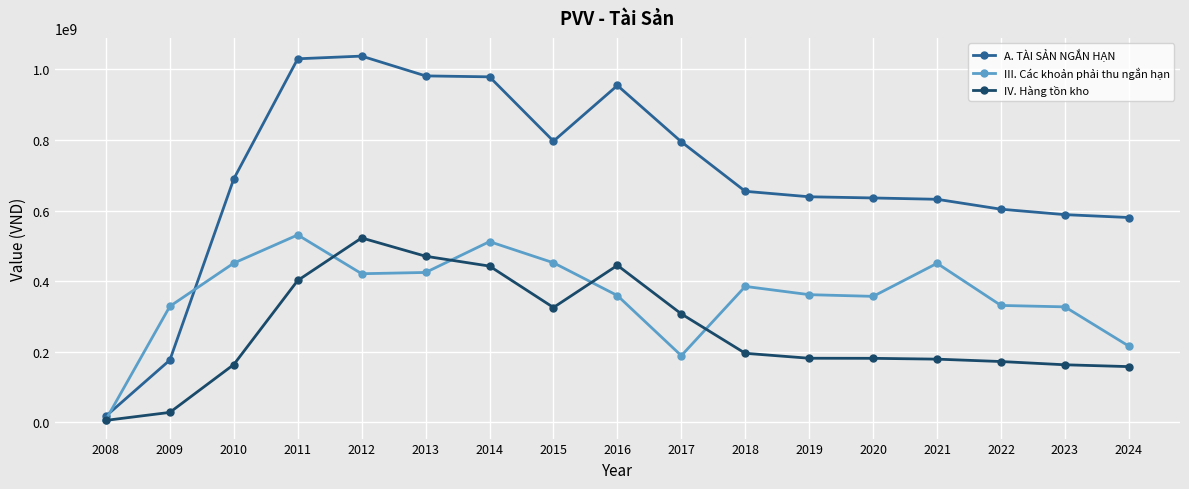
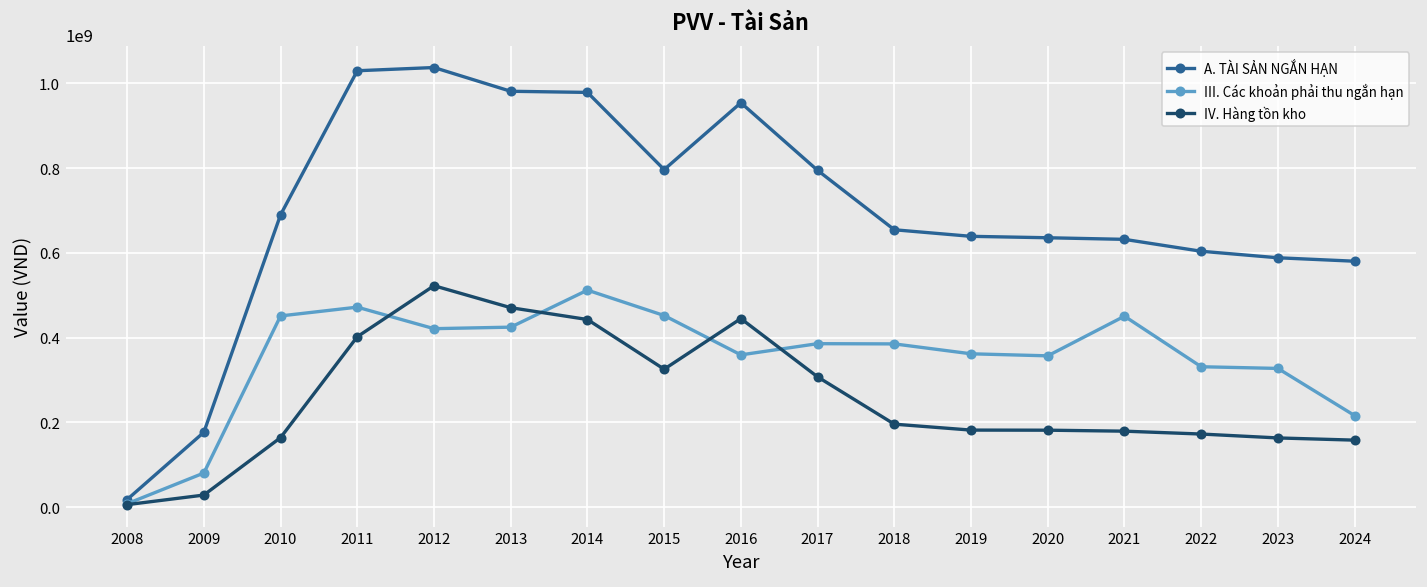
  {
    "III. Các khoản phải thu ngắn hạn": {
-     "2009": 330000000,
+     "2009": 80000000,
      "2010": 450000000,
-     "2011": 530000000,
+     "2011": 470000000,
      "2012": 420000000,
      "2013": 420000000,
      "2014": 510000000,
      "2015": 450000000,
      "2016": 360000000,
-     "2017": 190000000,
+     "2017": 390000000,
      "2018": 390000000,
      "2019": 360000000,
      "2020": 360000000,
      "2021": 450000000,
      "2022": 330000000,
      "2023": 330000000,
      "2024": 220000000
    }
  }
